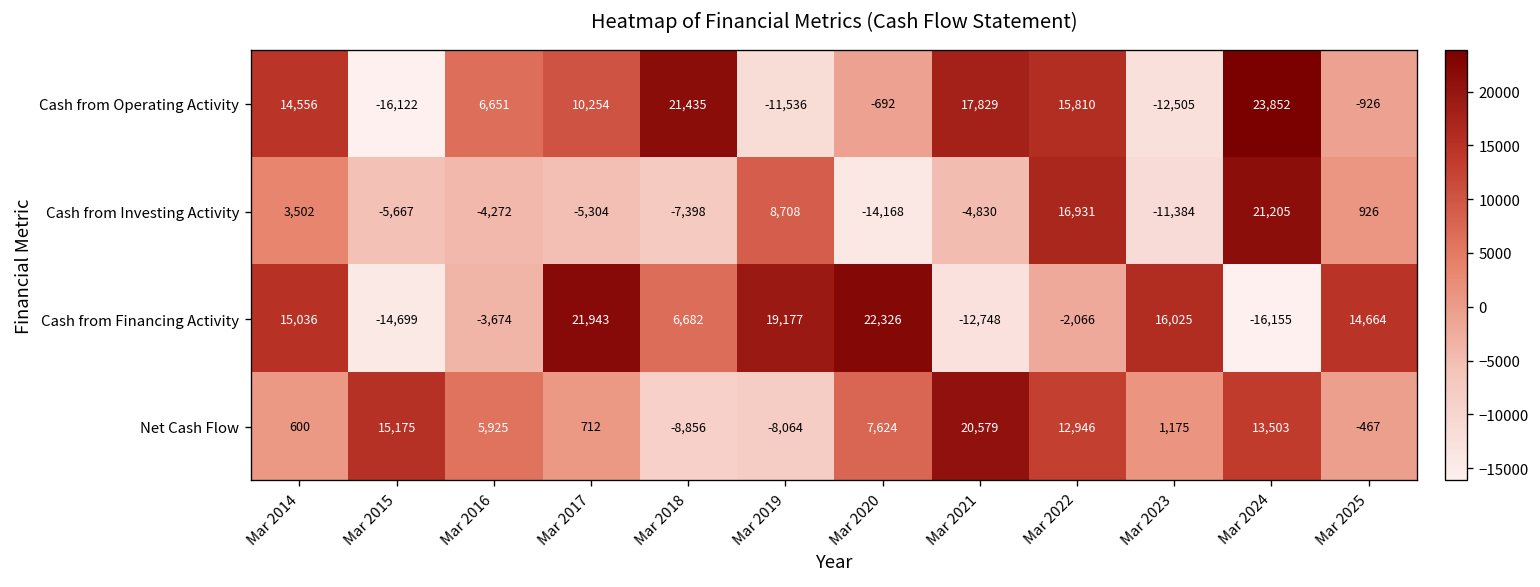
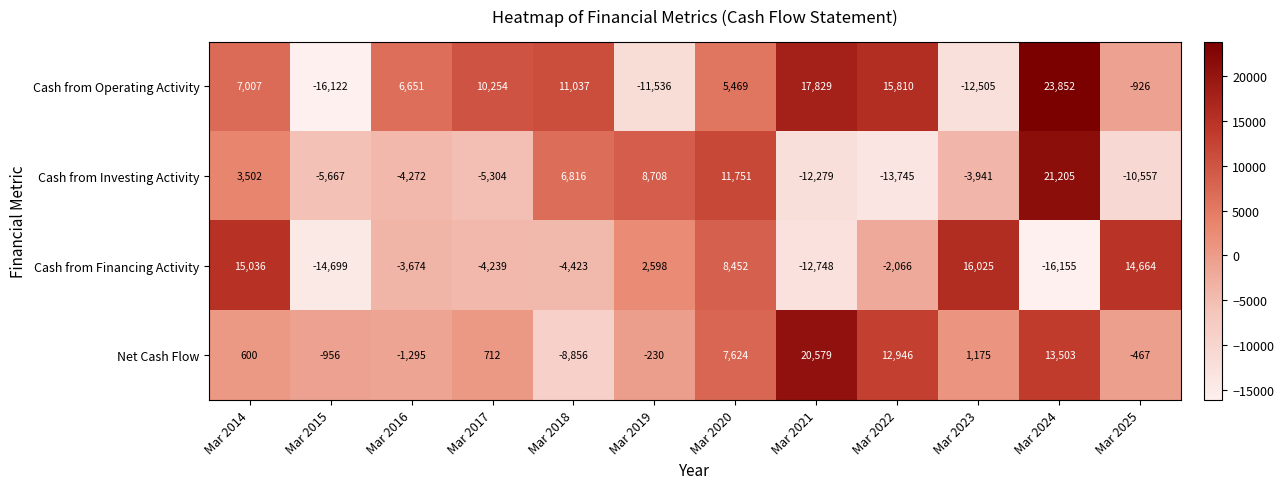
  {
    "Cash from Operating Activity": {
-     "Mar 2014": "14,556",
+     "Mar 2014": "7,007",
      "Mar 2015": "-16,122",
      "Mar 2016": "6,651",
      "Mar 2017": "10,254",
-     "Mar 2018": "21,435",
+     "Mar 2018": "11,037",
      "Mar 2019": "-11,536",
-     "Mar 2020": "-692",
+     "Mar 2020": "5,469",
      "Mar 2021": "17,829",
      "Mar 2022": "15,810",
      "Mar 2023": "-12,505",
      "Mar 2024": "23,852",
      "Mar 2025": "-926"
    },
    "Cash from Investing Activity": {
      "Mar 2014": "3,502",
      "Mar 2015": "-5,667",
      "Mar 2016": "-4,272",
      "Mar 2017": "-5,304",
-     "Mar 2018": "-7,398",
+     "Mar 2018": "6,816",
      "Mar 2019": "8,708",
-     "Mar 2020": "-14,168",
-     "Mar 2021": "-4,830",
-     "Mar 2022": "16,931",
-     "Mar 2023": "-11,384",
+     "Mar 2020": "11,751",
+     "Mar 2021": "-12,279",
+     "Mar 2022": "-13,745",
+     "Mar 2023": "-3,941",
      "Mar 2024": "21,205",
-     "Mar 2025": "926"
+     "Mar 2025": "-10,557"
    },
    "Cash from Financing Activity": {
      "Mar 2014": "15,036",
      "Mar 2015": "-14,699",
      "Mar 2016": "-3,674",
-     "Mar 2017": "21,943",
-     "Mar 2018": "6,682",
-     "Mar 2019": "19,177",
-     "Mar 2020": "22,326",
+     "Mar 2017": "-4,239",
+     "Mar 2018": "-4,423",
+     "Mar 2019": "2,598",
+     "Mar 2020": "8,452",
      "Mar 2021": "-12,748",
      "Mar 2022": "-2,066",
      "Mar 2023": "16,025",
      "Mar 2024": "-16,155",
      "Mar 2025": "14,664"
    },
    "Net Cash Flow": {
      "Mar 2014": "600",
-     "Mar 2015": "15,175",
-     "Mar 2016": "5,925",
+     "Mar 2015": "-956",
+     "Mar 2016": "-1,295",
      "Mar 2017": "712",
      "Mar 2018": "-8,856",
-     "Mar 2019": "-8,064",
+     "Mar 2019": "-230",
      "Mar 2020": "7,624",
      "Mar 2021": "20,579",
      "Mar 2022": "12,946",
      "Mar 2023": "1,175",
      "Mar 2024": "13,503",
      "Mar 2025": "-467"
    }
  }
